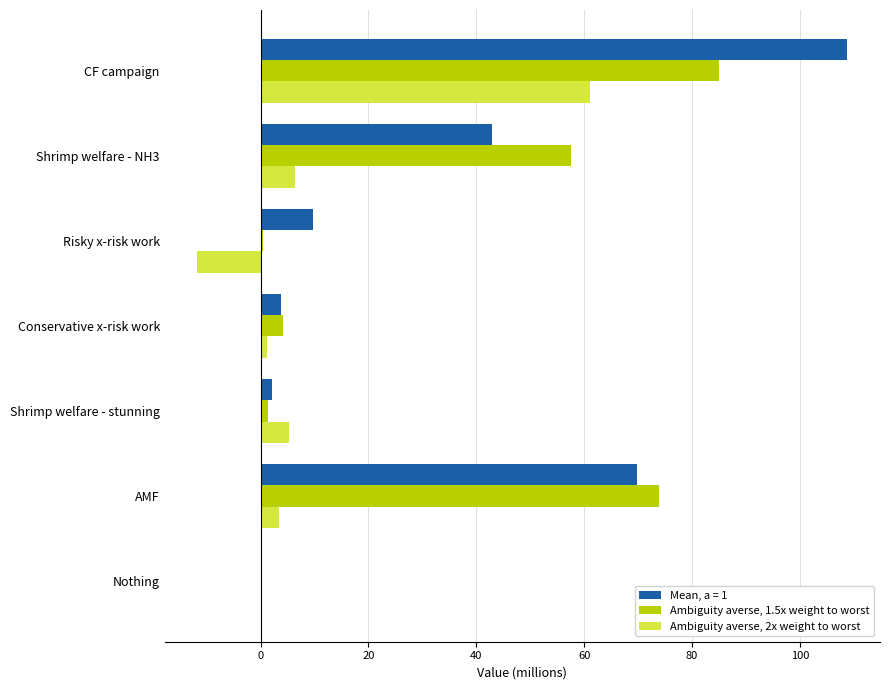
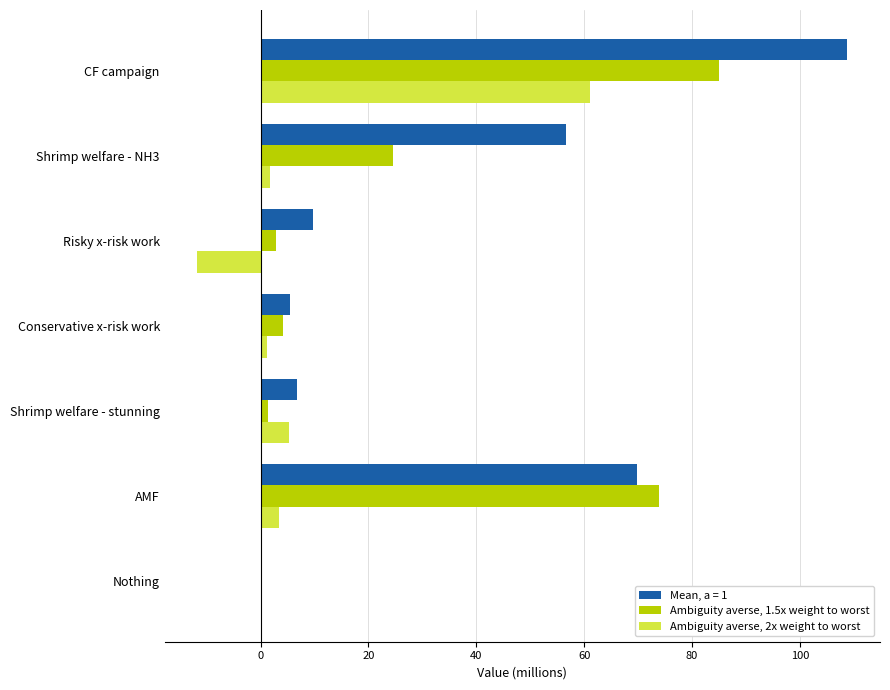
  {
    "Mean, a = 1": {
      "CF campaign": 109,
-     "Shrimp welfare - NH3": 43,
+     "Shrimp welfare - NH3": 57,
      "Risky x-risk work": 10,
-     "Conservative x-risk work": 4,
-     "Shrimp welfare - stunning": 2,
+     "Conservative x-risk work": 5,
+     "Shrimp welfare - stunning": 7,
      "AMF": 70,
      "Nothing": 0
    },
    "Ambiguity averse, 1.5x weight to worst": {
      "CF campaign": 85,
-     "Shrimp welfare - NH3": 57,
-     "Risky x-risk work": 1,
+     "Shrimp welfare - NH3": 25,
+     "Risky x-risk work": 3,
      "Conservative x-risk work": 4,
      "Shrimp welfare - stunning": 1,
      "AMF": 74,
      "Nothing": 0
    },
    "Ambiguity averse, 2x weight to worst": {
      "CF campaign": 61,
-     "Shrimp welfare - NH3": 6,
+     "Shrimp welfare - NH3": 2,
      "Risky x-risk work": -12,
      "Conservative x-risk work": 1,
      "Shrimp welfare - stunning": 5,
      "AMF": 3,
      "Nothing": 0
    }
  }
